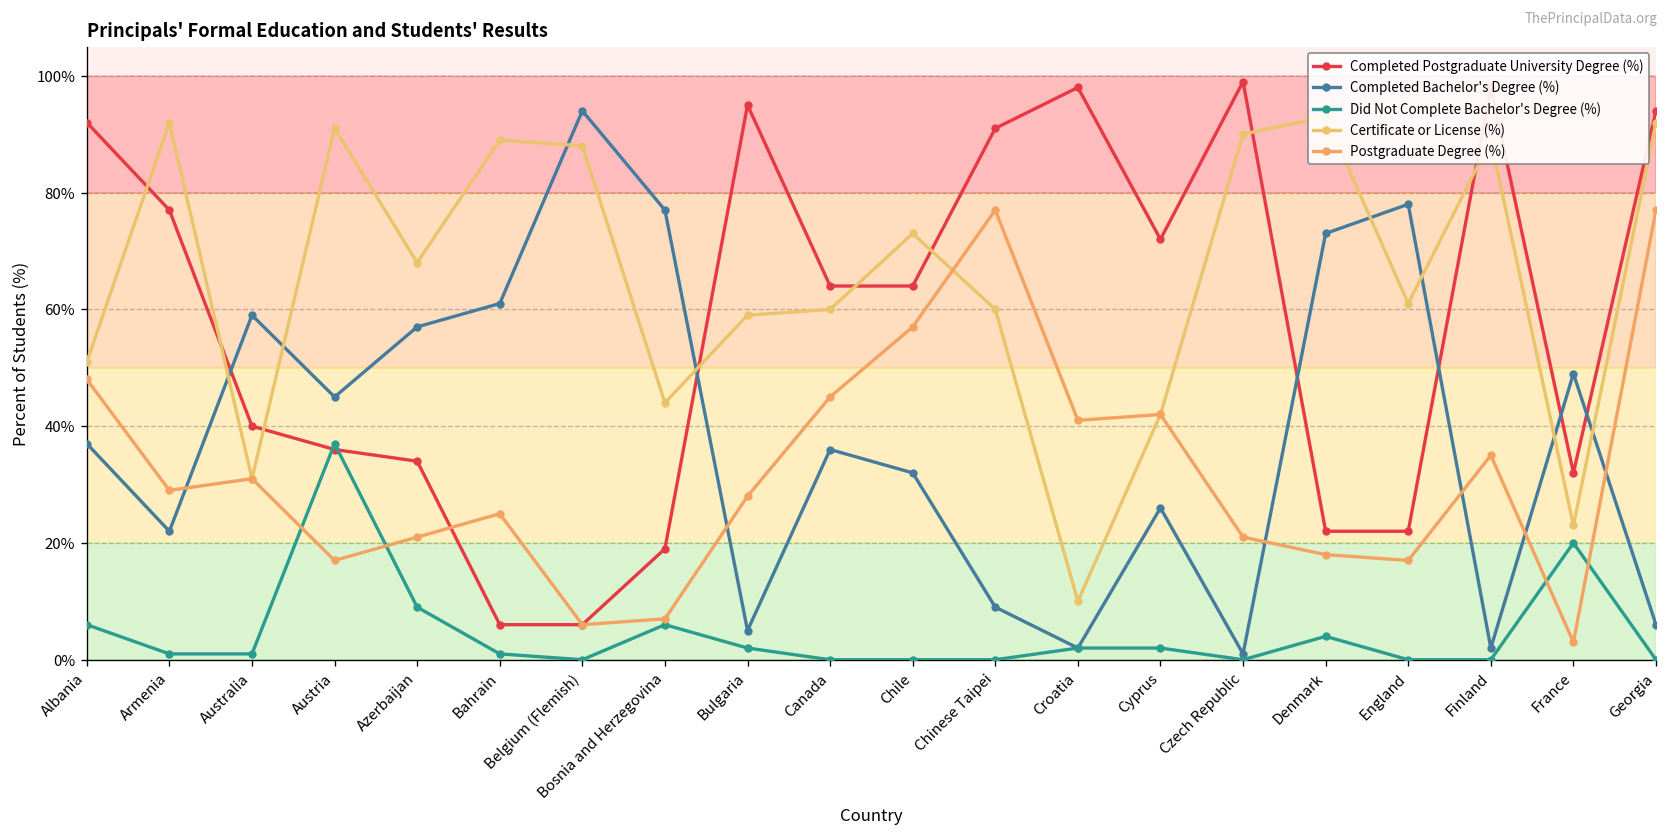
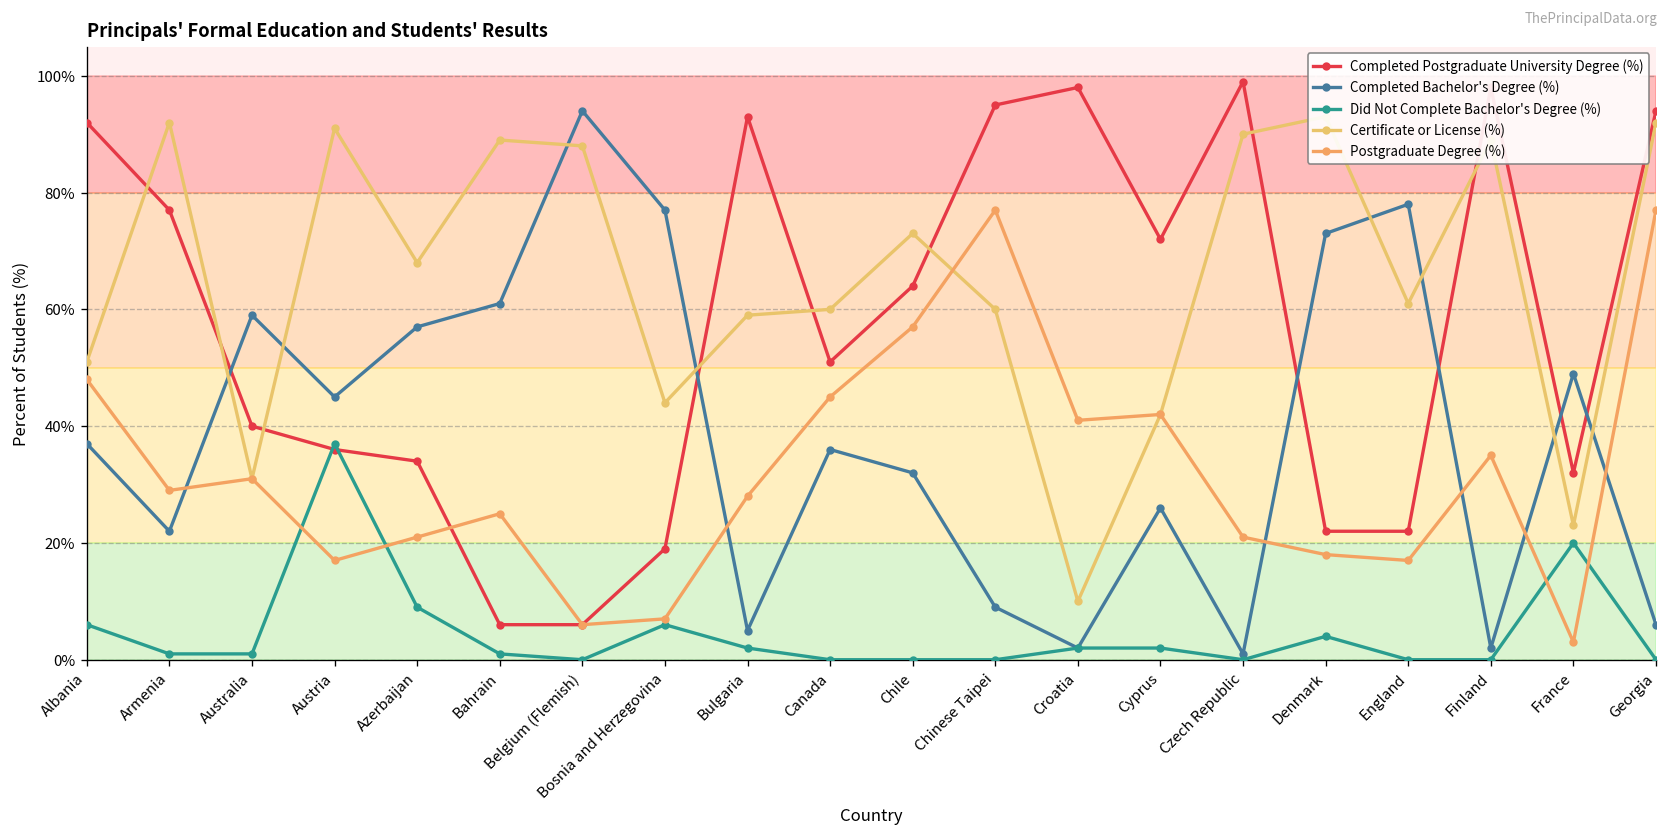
  {
    "Completed Postgraduate University Degree (%)": {
      "Albania": "92%",
      "Armenia": "77%",
      "Australia": "40%",
      "Austria": "36%",
      "Azerbaijan": "34%",
      "Bahrain": "6%",
      "Bosnia and Herzegovina": "19%",
-     "Bulgaria": "95%",
-     "Canada": "64%",
+     "Bulgaria": "93%",
+     "Canada": "51%",
      "Chile": "64%",
-     "Chinese Taipei": "91%",
+     "Chinese Taipei": "95%",
      "Croatia": "98%",
      "Cyprus": "72%",
      "Czech Republic": "99%",
      "Denmark": "22%",
      "England": "22%",
      "France": "32%",
      "Georgia": "94%"
    }
  }
